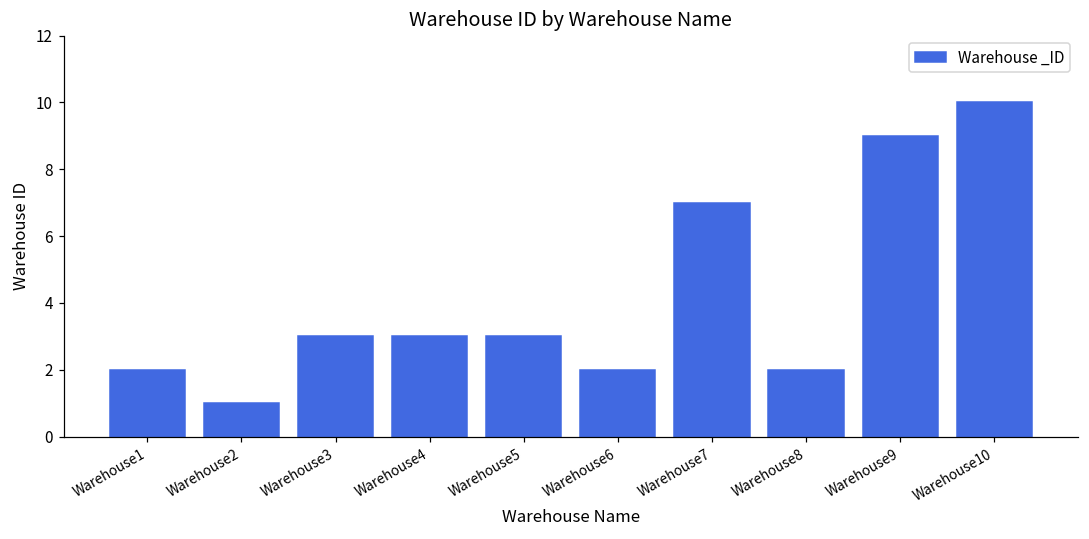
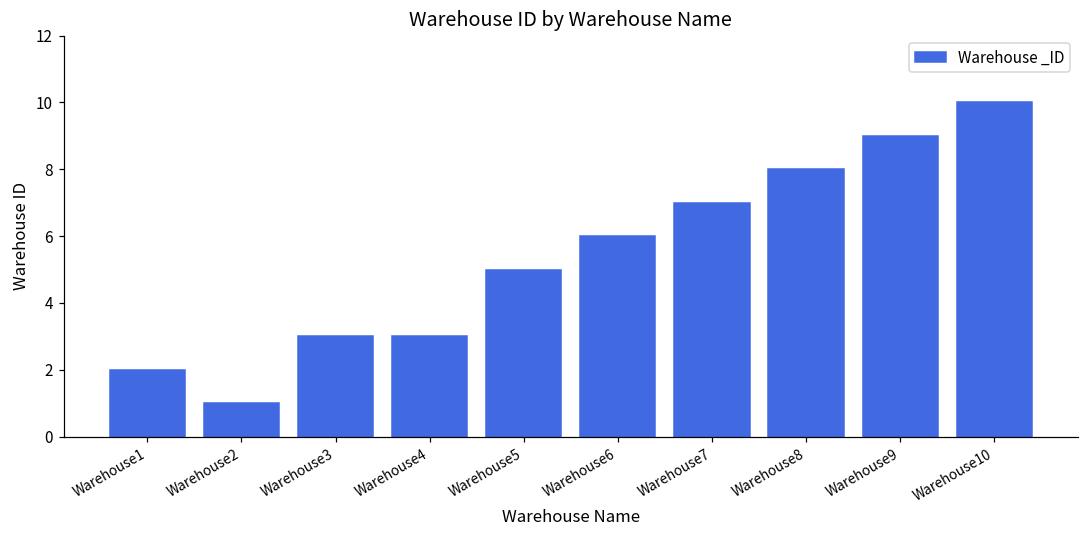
  {
    "Warehouse1": 2,
    "Warehouse2": 1,
    "Warehouse3": 3,
    "Warehouse4": 3,
-   "Warehouse5": 3,
-   "Warehouse6": 2,
+   "Warehouse5": 5,
+   "Warehouse6": 6,
    "Warehouse7": 7,
-   "Warehouse8": 2,
+   "Warehouse8": 8,
    "Warehouse9": 9,
    "Warehouse10": 10
  }
